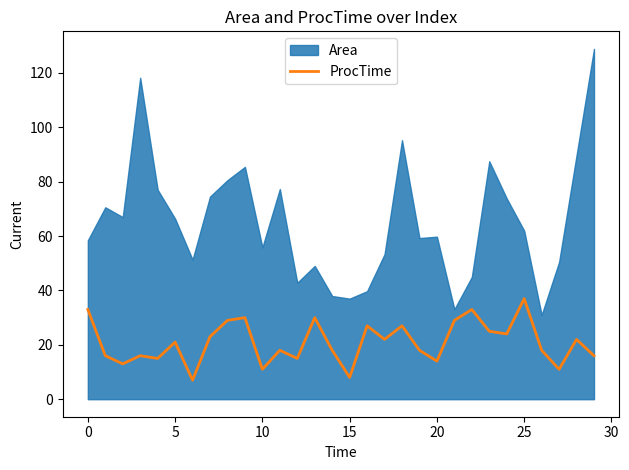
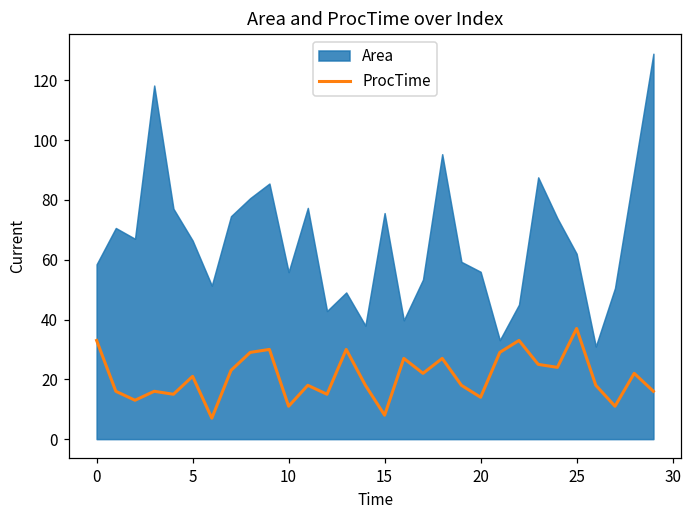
  {
    "ProcTime": {
      "0": 33,
      "5": 21,
      "10": 11,
      "15": 8,
      "20": 14,
      "25": 37
    },
    "Area": {
      "0": 58,
      "5": 66,
      "10": 56,
-     "15": 37,
-     "20": 60,
+     "15": 76,
+     "20": 56,
      "25": 62
    }
  }
